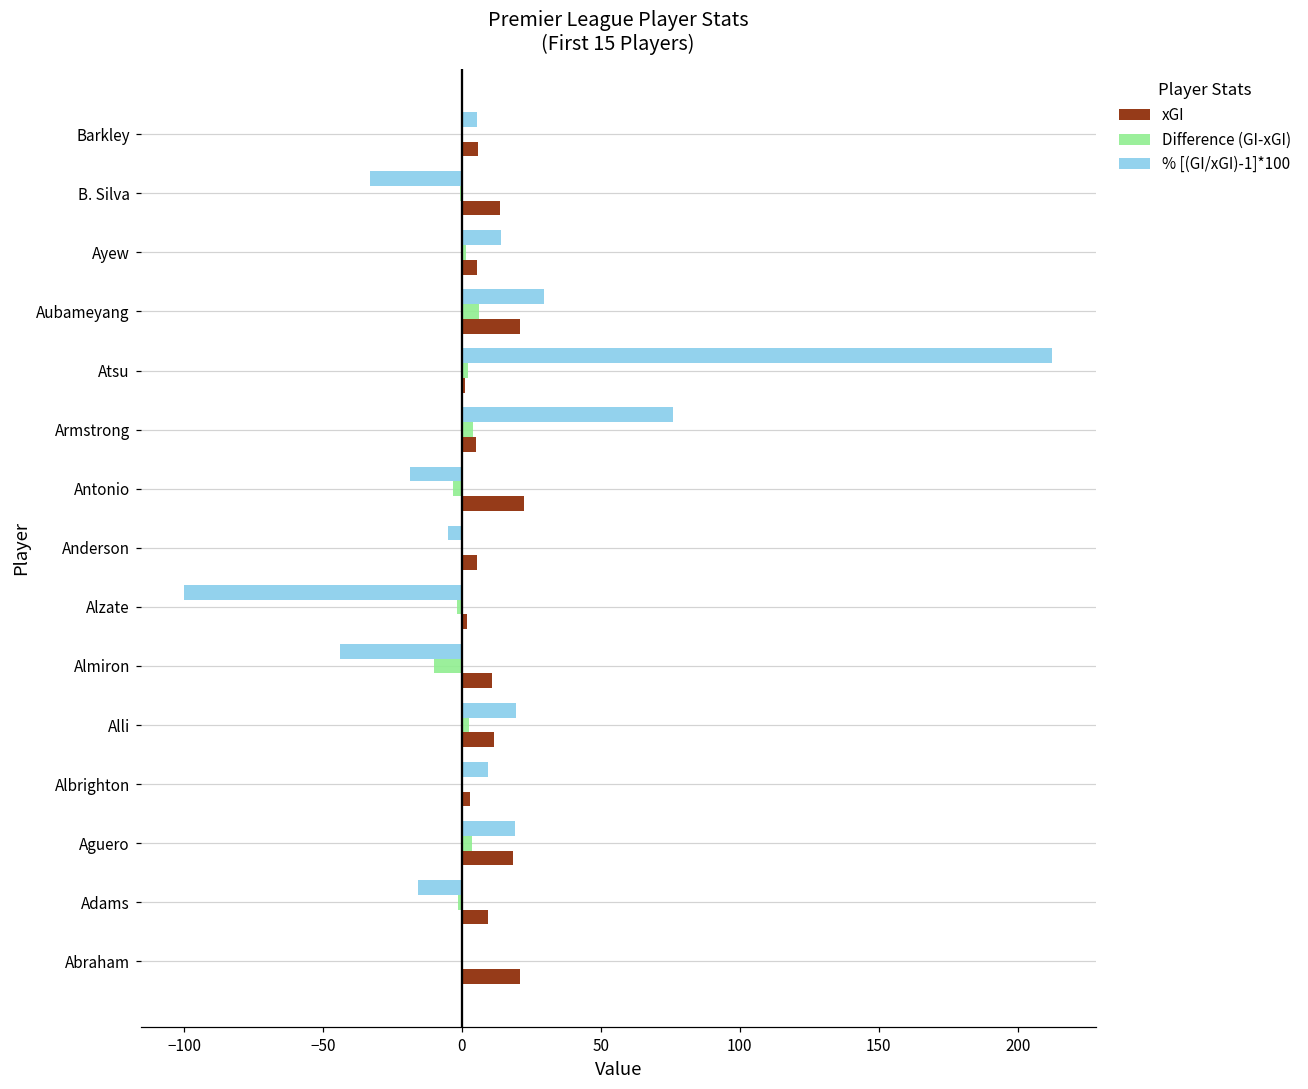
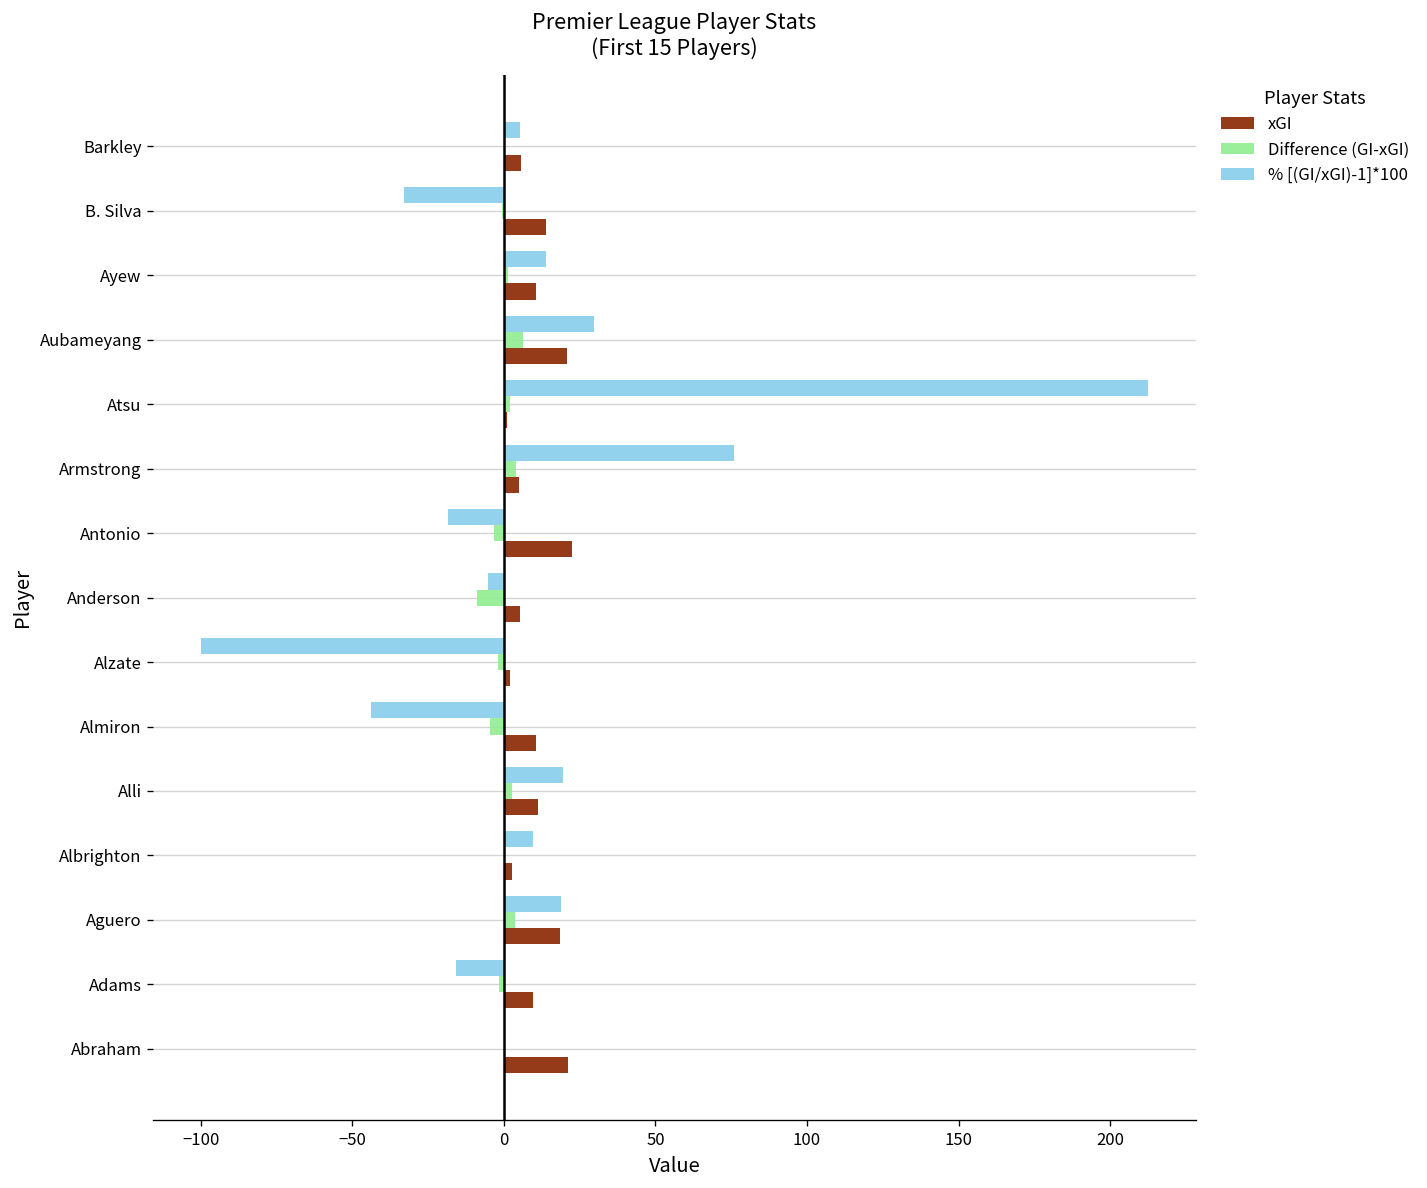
  {
    "xGI": {
      "Barkley": 6,
      "B. Silva": 14,
-     "Ayew": 5,
+     "Ayew": 11,
      "Aubameyang": 21,
      "Armstrong": 5,
      "Antonio": 23,
      "Anderson": 5,
      "Alzate": 2,
      "Almiron": 11,
      "Alli": 11,
      "Albrighton": 3,
      "Aguero": 18,
      "Adams": 9,
      "Abraham": 21
    },
    "Difference (GI-xGI)": {
      "Ayew": 1,
      "Aubameyang": 6,
      "Atsu": 2,
      "Armstrong": 4,
      "Antonio": -3,
-     "Anderson": 0,
+     "Anderson": -9,
      "Alzate": -2,
-     "Almiron": -10,
+     "Almiron": -5,
      "Alli": 3,
      "Aguero": 4,
      "Adams": -1
    },
    "% [(GI/xGI)-1]*100": {
      "Barkley": 5,
      "B. Silva": -33,
      "Ayew": 14,
      "Aubameyang": 30,
      "Atsu": 213,
      "Armstrong": 76,
      "Antonio": -19,
      "Anderson": -5,
      "Alzate": -100,
      "Almiron": -44,
      "Alli": 19,
      "Albrighton": 10,
      "Aguero": 19,
      "Adams": -16,
      "Abraham": 0
    }
  }
